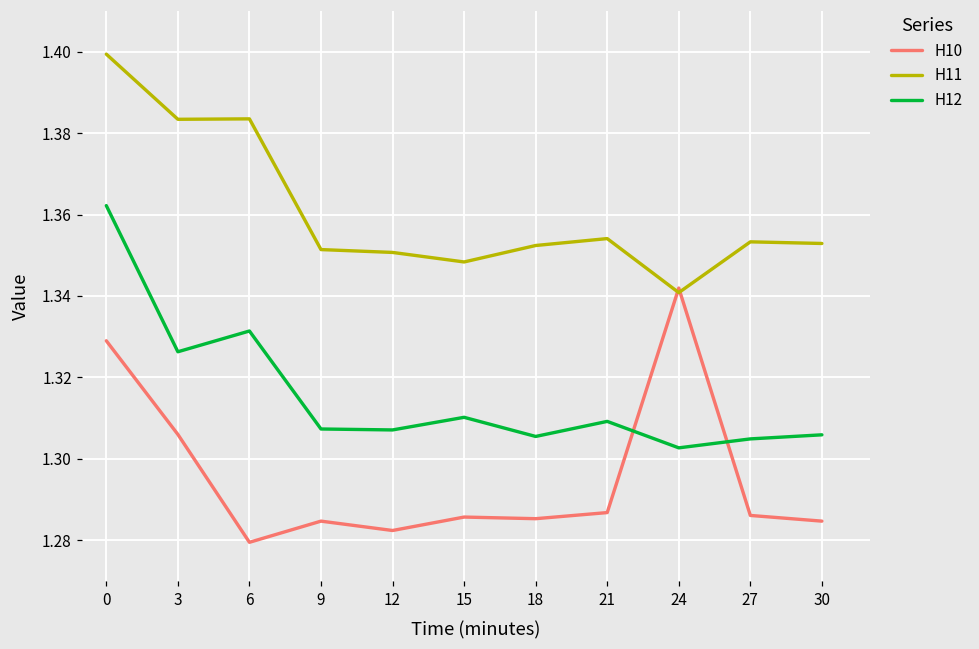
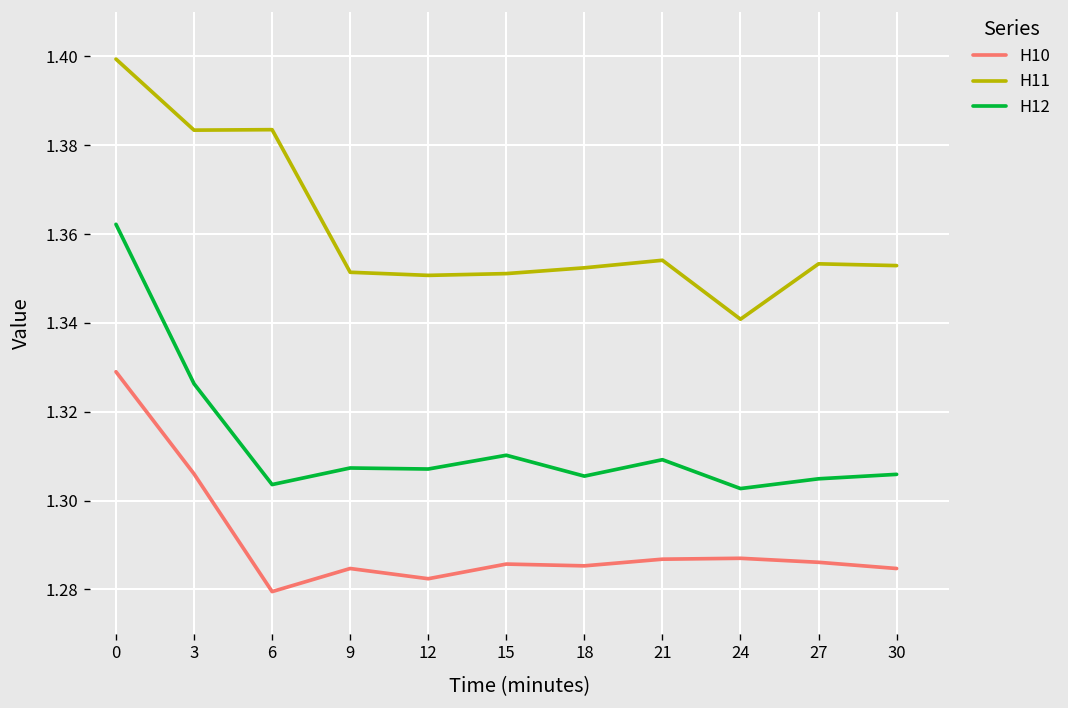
  {
    "H10": {
      "0": 1.329,
      "3": 1.306,
      "6": 1.280,
      "9": 1.285,
      "12": 1.282,
      "15": 1.286,
      "18": 1.285,
      "21": 1.287,
-     "24": 1.342,
+     "24": 1.287,
      "27": 1.286,
      "30": 1.285
    },
    "H11": {
      "0": 1.399,
      "3": 1.383,
      "6": 1.384,
      "9": 1.351,
      "12": 1.351,
-     "15": 1.348,
+     "15": 1.351,
      "18": 1.352,
      "21": 1.354,
      "24": 1.341,
      "27": 1.353,
      "30": 1.353
    },
    "H12": {
      "0": 1.362,
      "3": 1.326,
-     "6": 1.331,
+     "6": 1.304,
      "9": 1.307,
      "12": 1.307,
      "15": 1.310,
      "18": 1.306,
      "21": 1.309,
      "24": 1.303,
      "27": 1.305,
      "30": 1.306
    }
  }
